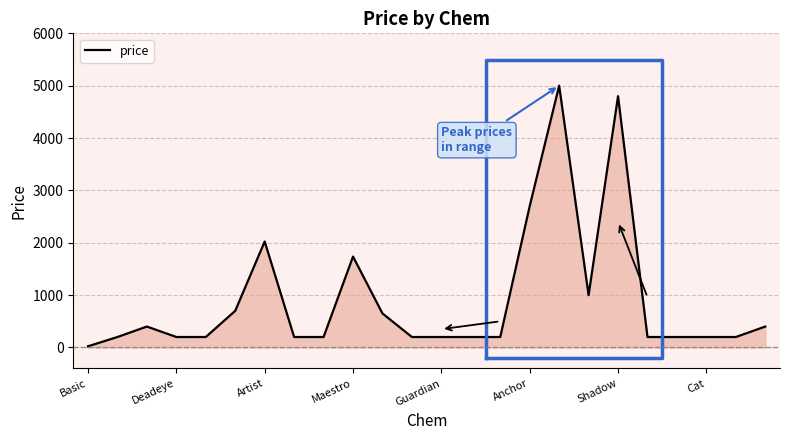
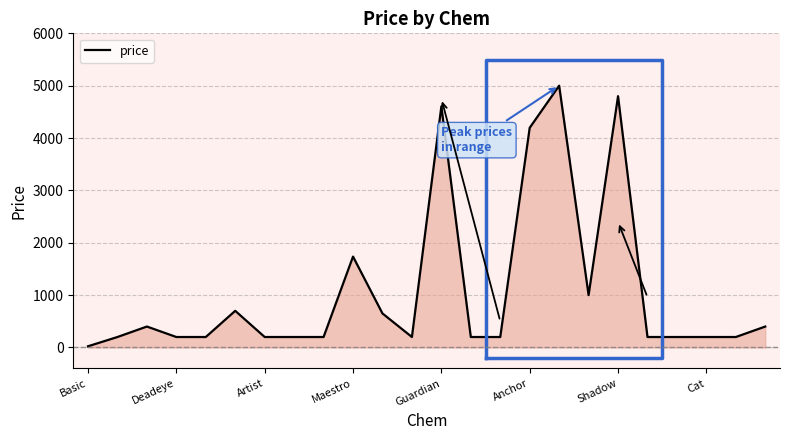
  {
    "price": {
      "Basic": 0,
      "Deadeye": 200,
-     "Artist": 2000,
+     "Artist": 200,
      "Maestro": 1700,
-     "Guardian": 200,
-     "Anchor": 2700,
+     "Guardian": 4600,
+     "Anchor": 4200,
      "Shadow": 4800,
      "Cat": 200
    }
  }
